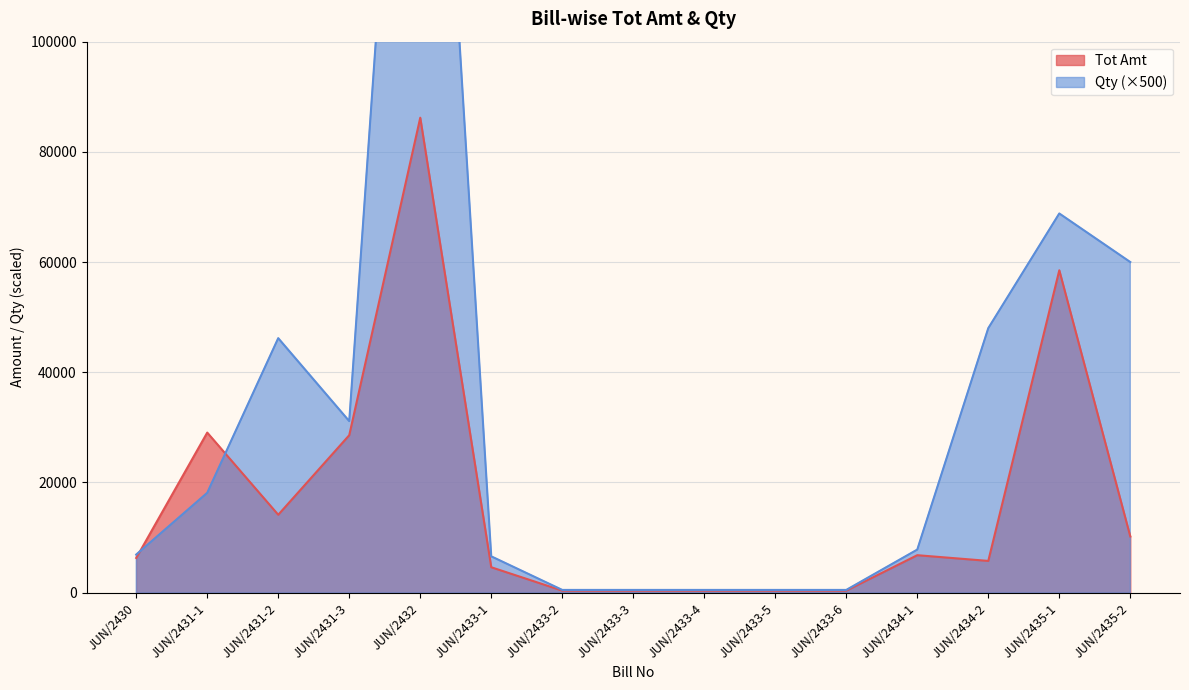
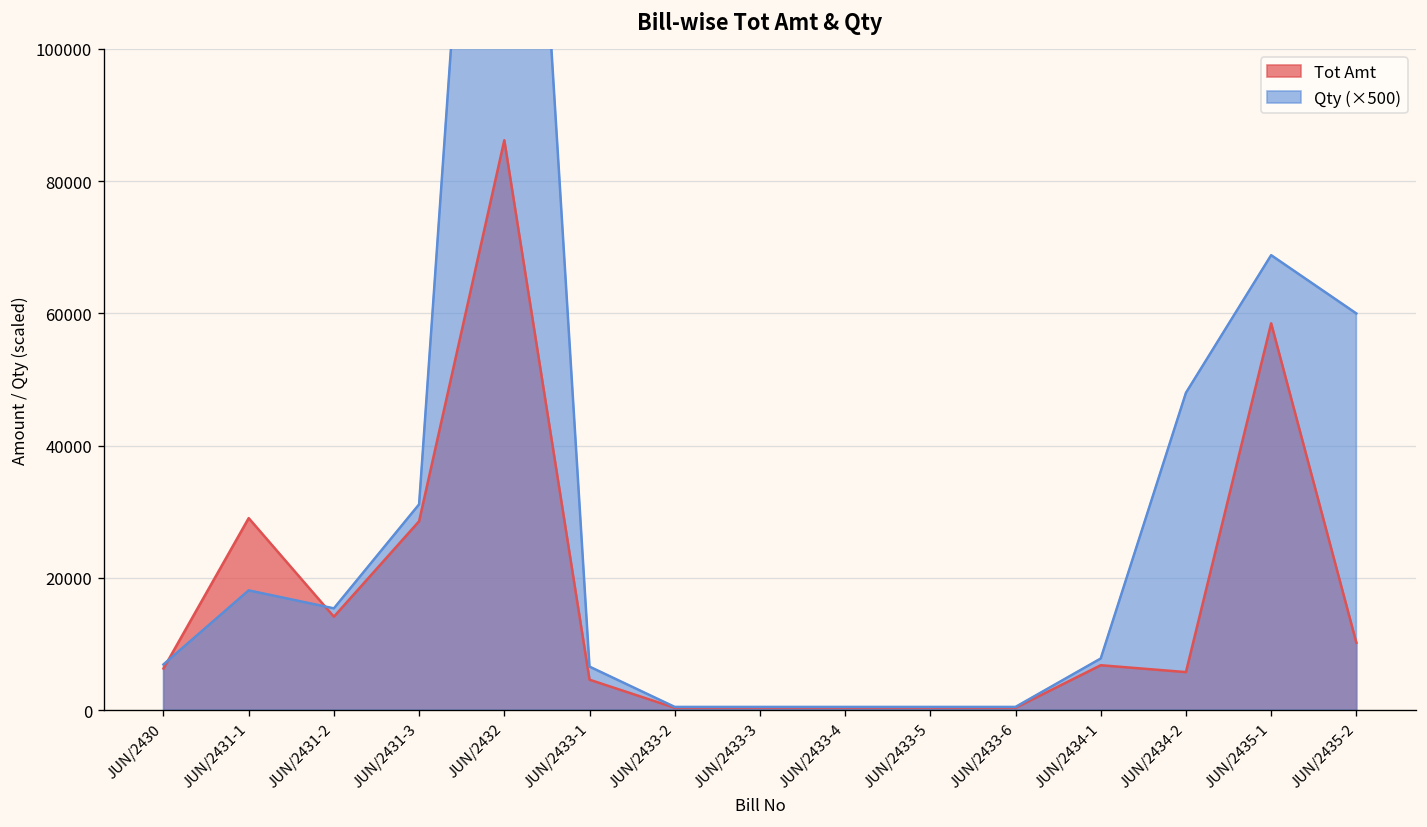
  {
    "Tot Amt": {
      "JUN/2430": 6000,
      "JUN/2431-1": 29000,
      "JUN/2431-2": 14000,
      "JUN/2431-3": 29000,
      "JUN/2432": 86000,
      "JUN/2433-1": 5000,
      "JUN/2434-1": 7000,
      "JUN/2434-2": 6000,
      "JUN/2435-1": 59000,
      "JUN/2435-2": 10000
    },
    "Qty (×500)": {
      "JUN/2430": 7000,
      "JUN/2431-1": 18000,
-     "JUN/2431-2": 46000,
+     "JUN/2431-2": 15000,
      "JUN/2431-3": 31000,
      "JUN/2433-1": 7000,
      "JUN/2434-1": 8000,
      "JUN/2434-2": 48000,
      "JUN/2435-1": 69000,
      "JUN/2435-2": 60000
    }
  }
